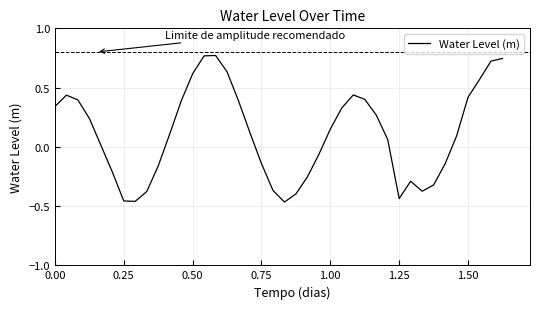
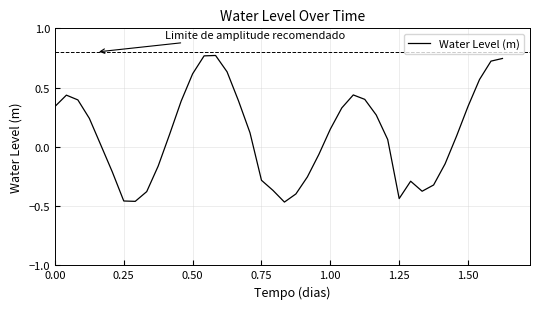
  {
    "0.00": 0.34,
    "0.25": -0.46,
    "0.50": 0.62,
-   "0.75": -0.14,
+   "0.75": -0.28,
    "1.00": 0.15,
    "1.25": -0.44,
-   "1.50": 0.42
+   "1.50": 0.34
  }
